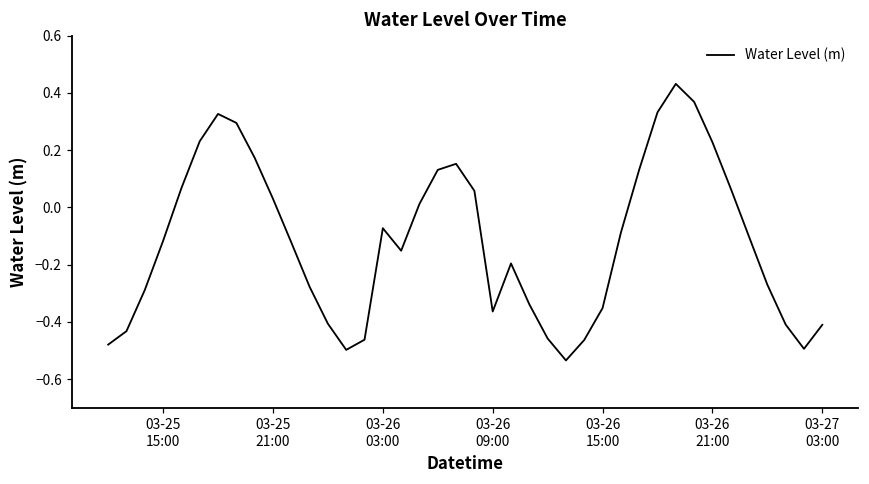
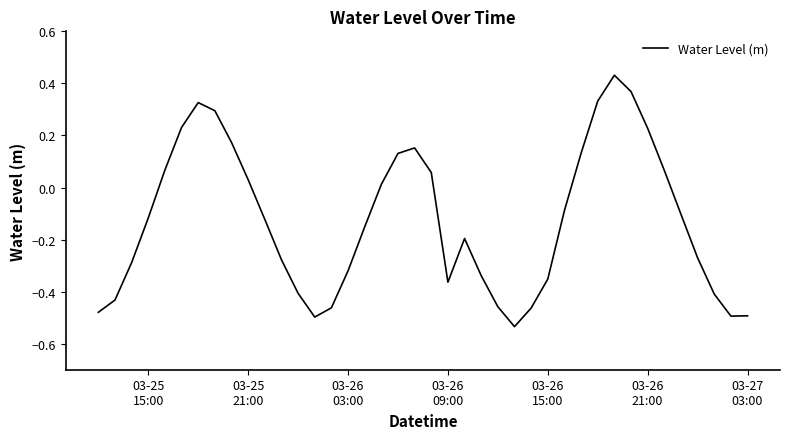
  {
    "03-25 15:00": -0.12,
    "03-25 21:00": 0.03,
-   "03-26 03:00": -0.07,
+   "03-26 03:00": -0.32,
    "03-26 09:00": -0.36,
    "03-26 15:00": -0.35,
    "03-26 21:00": 0.23,
-   "03-27 03:00": -0.41
+   "03-27 03:00": -0.49
  }
